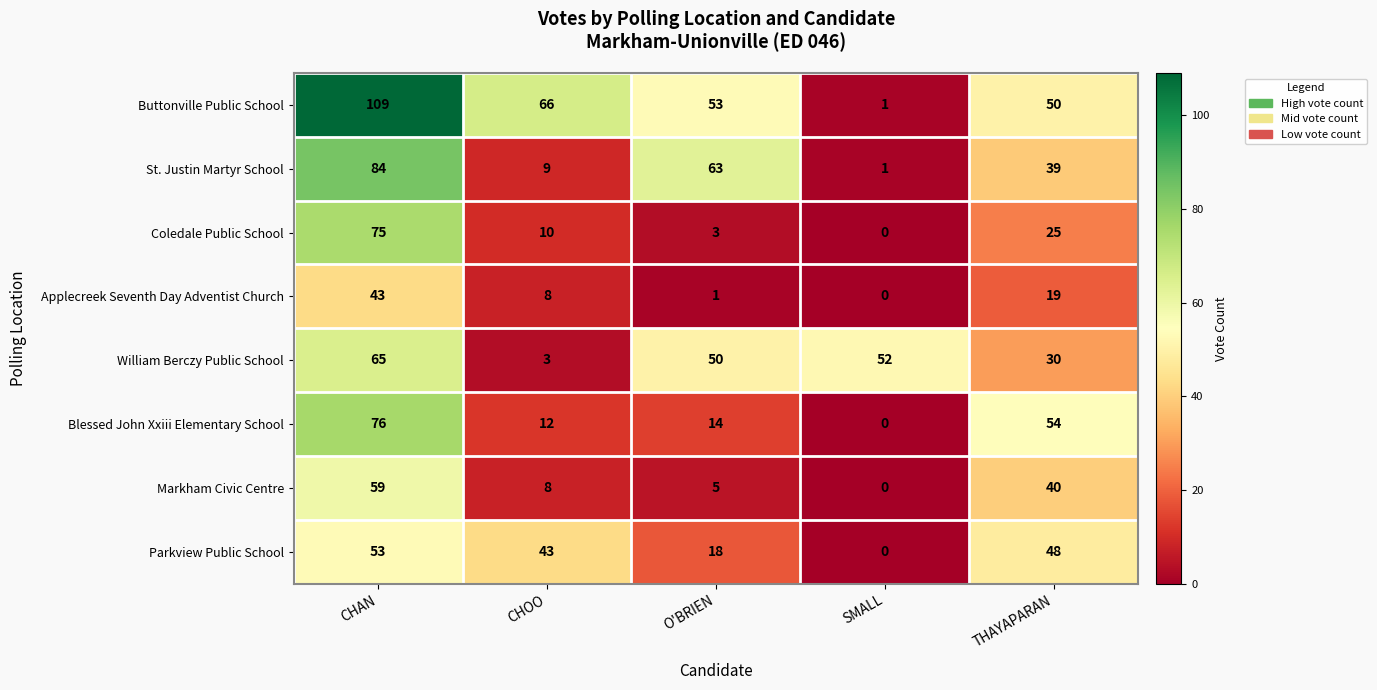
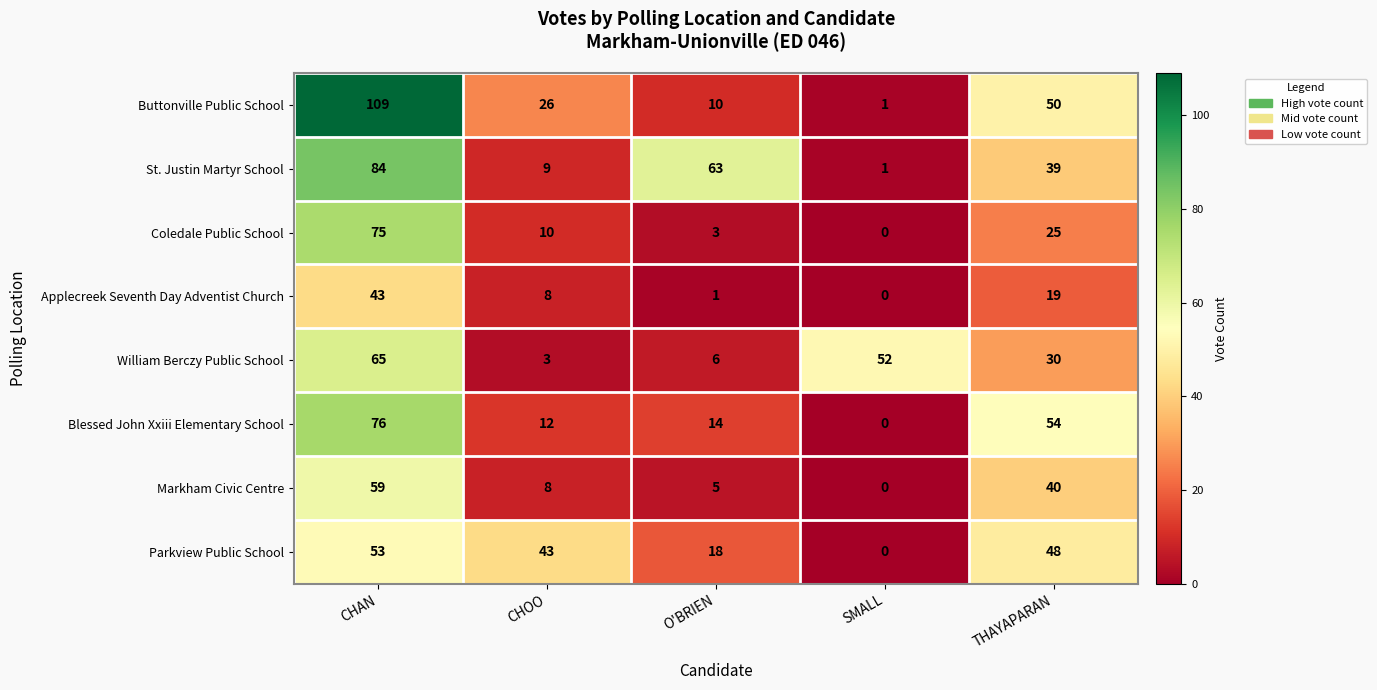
  {
    "Buttonville Public School": {
      "CHAN": 109,
-     "CHOO": 66,
-     "O'BRIEN": 53,
+     "CHOO": 26,
+     "O'BRIEN": 10,
      "SMALL": 1,
      "THAYAPARAN": 50
    },
    "St. Justin Martyr School": {
      "CHAN": 84,
      "CHOO": 9,
      "O'BRIEN": 63,
      "SMALL": 1,
      "THAYAPARAN": 39
    },
    "Coledale Public School": {
      "CHAN": 75,
      "CHOO": 10,
      "O'BRIEN": 3,
      "SMALL": 0,
      "THAYAPARAN": 25
    },
    "Applecreek Seventh Day Adventist Church": {
      "CHAN": 43,
      "CHOO": 8,
      "O'BRIEN": 1,
      "SMALL": 0,
      "THAYAPARAN": 19
    },
    "William Berczy Public School": {
      "CHAN": 65,
      "CHOO": 3,
-     "O'BRIEN": 50,
+     "O'BRIEN": 6,
      "SMALL": 52,
      "THAYAPARAN": 30
    },
    "Blessed John Xxiii Elementary School": {
      "CHAN": 76,
      "CHOO": 12,
      "O'BRIEN": 14,
      "SMALL": 0,
      "THAYAPARAN": 54
    },
    "Markham Civic Centre": {
      "CHAN": 59,
      "CHOO": 8,
      "O'BRIEN": 5,
      "SMALL": 0,
      "THAYAPARAN": 40
    },
    "Parkview Public School": {
      "CHAN": 53,
      "CHOO": 43,
      "O'BRIEN": 18,
      "SMALL": 0,
      "THAYAPARAN": 48
    }
  }
